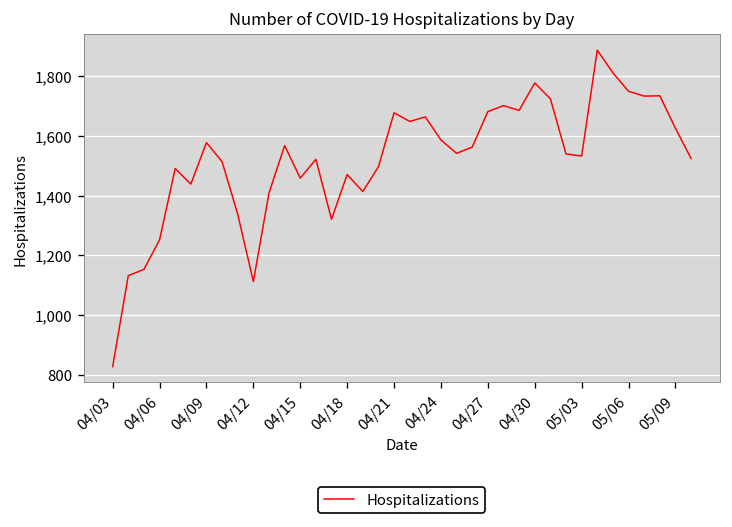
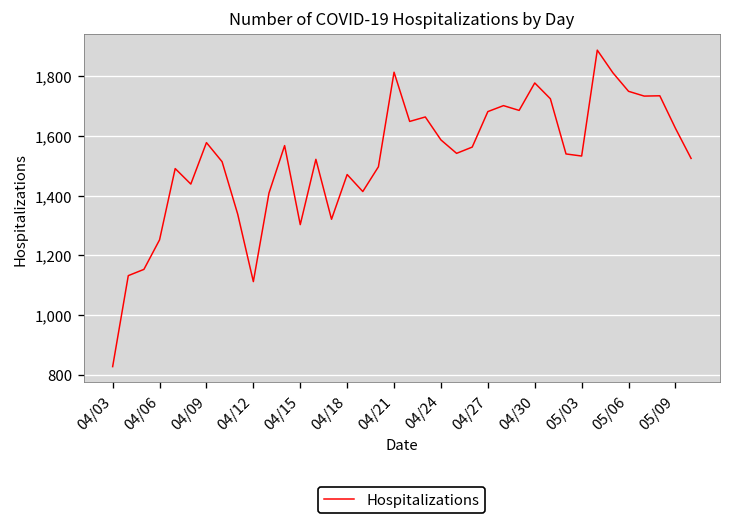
  {
    "04/03": "830",
    "04/06": "1,250",
    "04/09": "1,580",
    "04/12": "1,110",
-   "04/15": "1,460",
+   "04/15": "1,300",
    "04/18": "1,470",
-   "04/21": "1,680",
+   "04/21": "1,810",
    "04/24": "1,590",
    "04/27": "1,680",
    "04/30": "1,780",
    "05/03": "1,530",
    "05/06": "1,750",
    "05/09": "1,630"
  }
